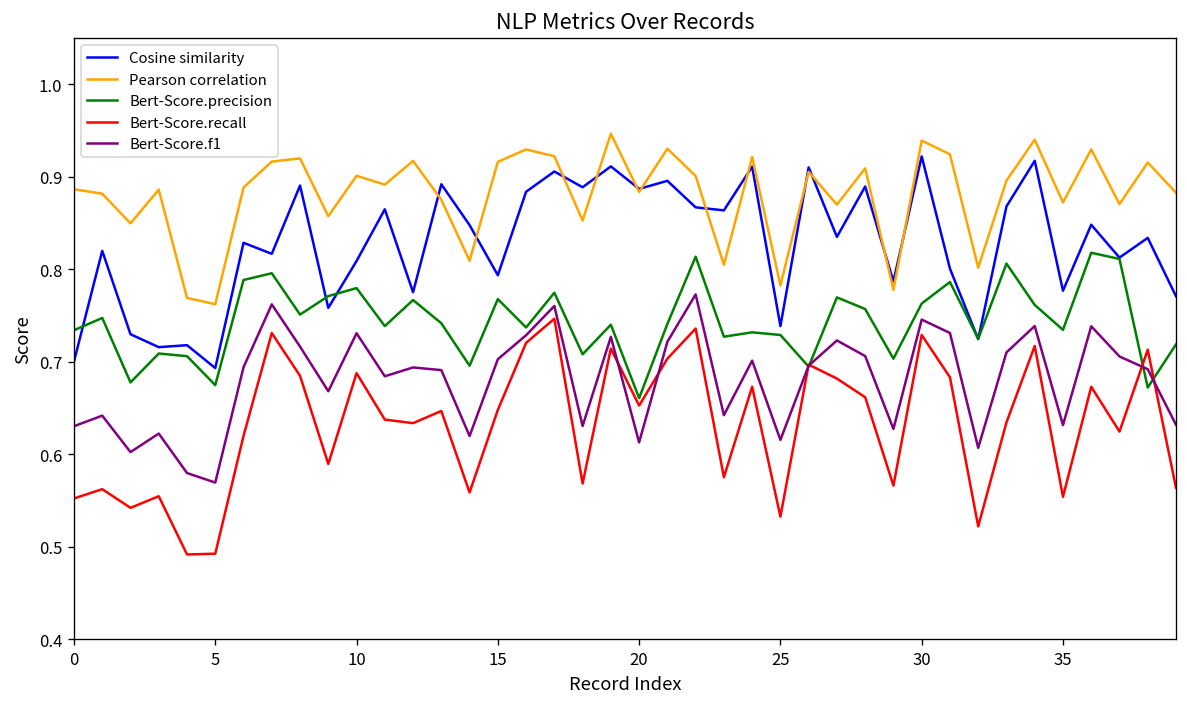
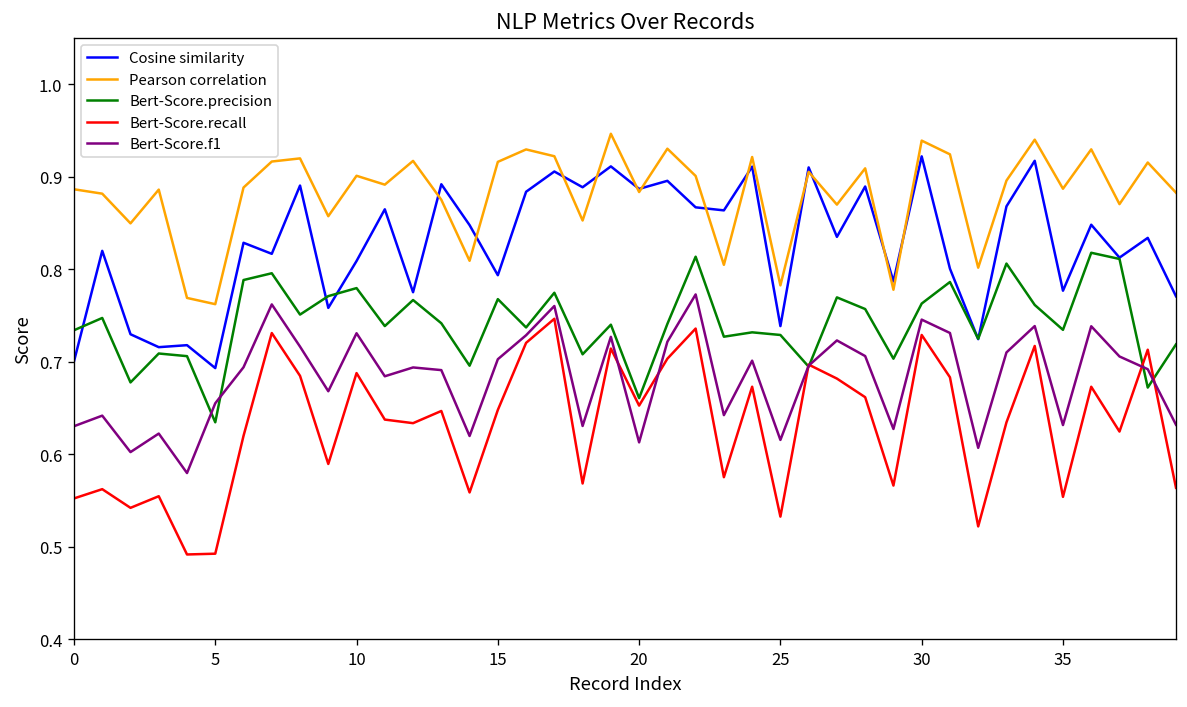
  {
    "Cosine similarity": {
      "0": 0.70,
      "5": 0.69,
      "10": 0.81,
      "15": 0.79,
      "20": 0.89,
      "25": 0.74,
      "30": 0.92,
      "35": 0.78
    },
    "Pearson correlation": {
      "0": 0.89,
      "5": 0.76,
      "10": 0.90,
      "15": 0.92,
      "20": 0.88,
      "25": 0.78,
      "30": 0.94,
-     "35": 0.87
+     "35": 0.89
    },
    "Bert-Score.precision": {
      "0": 0.73,
-     "5": 0.67,
+     "5": 0.63,
      "10": 0.78,
      "15": 0.77,
      "20": 0.66,
      "25": 0.73,
      "30": 0.76,
      "35": 0.73
    },
    "Bert-Score.recall": {
      "0": 0.55,
      "5": 0.49,
      "10": 0.69,
      "15": 0.65,
      "20": 0.65,
      "25": 0.53,
      "30": 0.73,
      "35": 0.55
    },
    "Bert-Score.f1": {
      "0": 0.63,
-     "5": 0.57,
+     "5": 0.66,
      "10": 0.73,
      "15": 0.70,
      "20": 0.61,
      "25": 0.62,
      "30": 0.75,
      "35": 0.63
    }
  }
